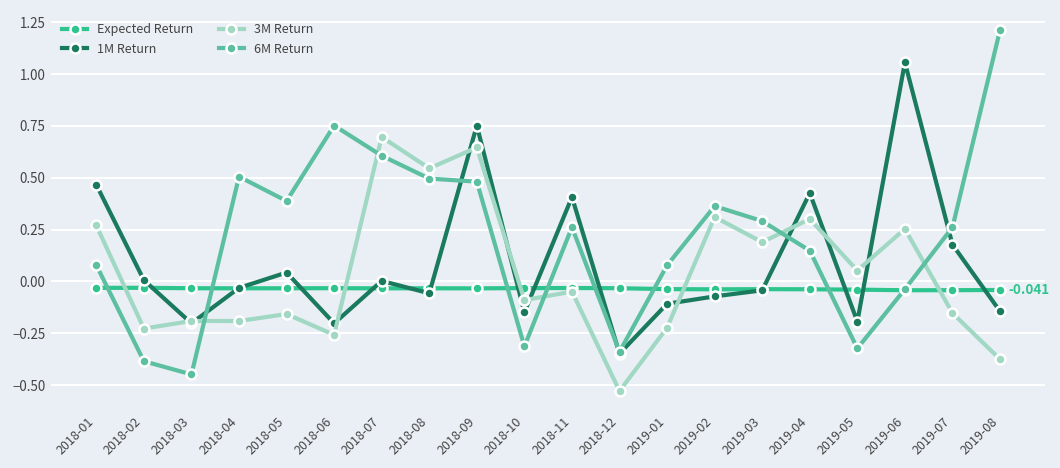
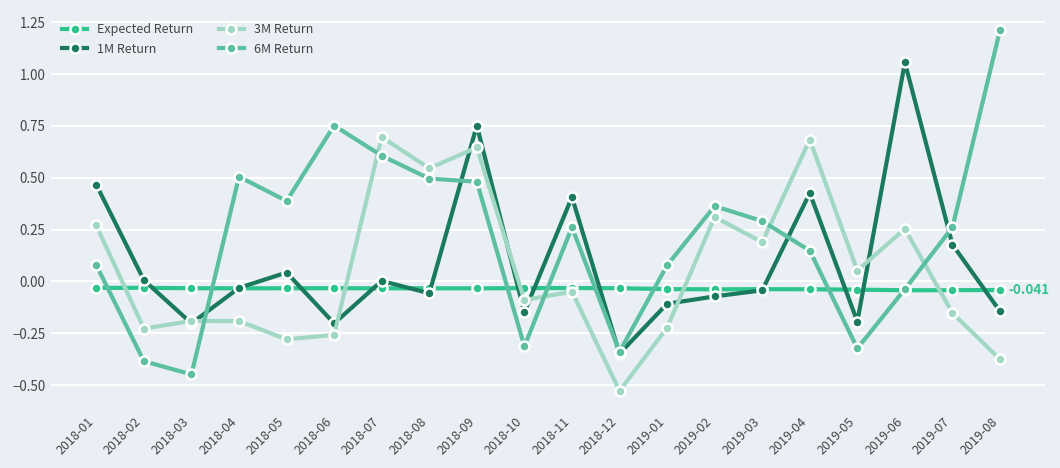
  {
    "1M Return": {
      "2018-01": 0.47,
      "2018-02": 0.01,
      "2018-05": 0.04,
      "2018-06": -0.20,
      "2018-07": 0.00,
      "2018-08": -0.06,
      "2018-09": 0.75,
      "2018-10": -0.15,
      "2018-11": 0.41,
      "2019-01": -0.11,
      "2019-02": -0.07,
      "2019-04": 0.43,
      "2019-05": -0.19,
      "2019-06": 1.06,
      "2019-07": 0.18,
      "2019-08": -0.14
    },
    "3M Return": {
      "2018-01": 0.27,
      "2018-02": -0.23,
      "2018-04": -0.19,
-     "2018-05": -0.16,
+     "2018-05": -0.28,
      "2018-06": -0.26,
      "2018-07": 0.70,
      "2018-08": 0.55,
      "2018-09": 0.65,
      "2018-10": -0.09,
      "2018-11": -0.05,
      "2018-12": -0.53,
      "2019-01": -0.22,
      "2019-02": 0.31,
      "2019-03": 0.19,
-     "2019-04": 0.30,
+     "2019-04": 0.68,
      "2019-05": 0.05,
      "2019-06": 0.25,
      "2019-07": -0.15,
      "2019-08": -0.38
    }
  }
